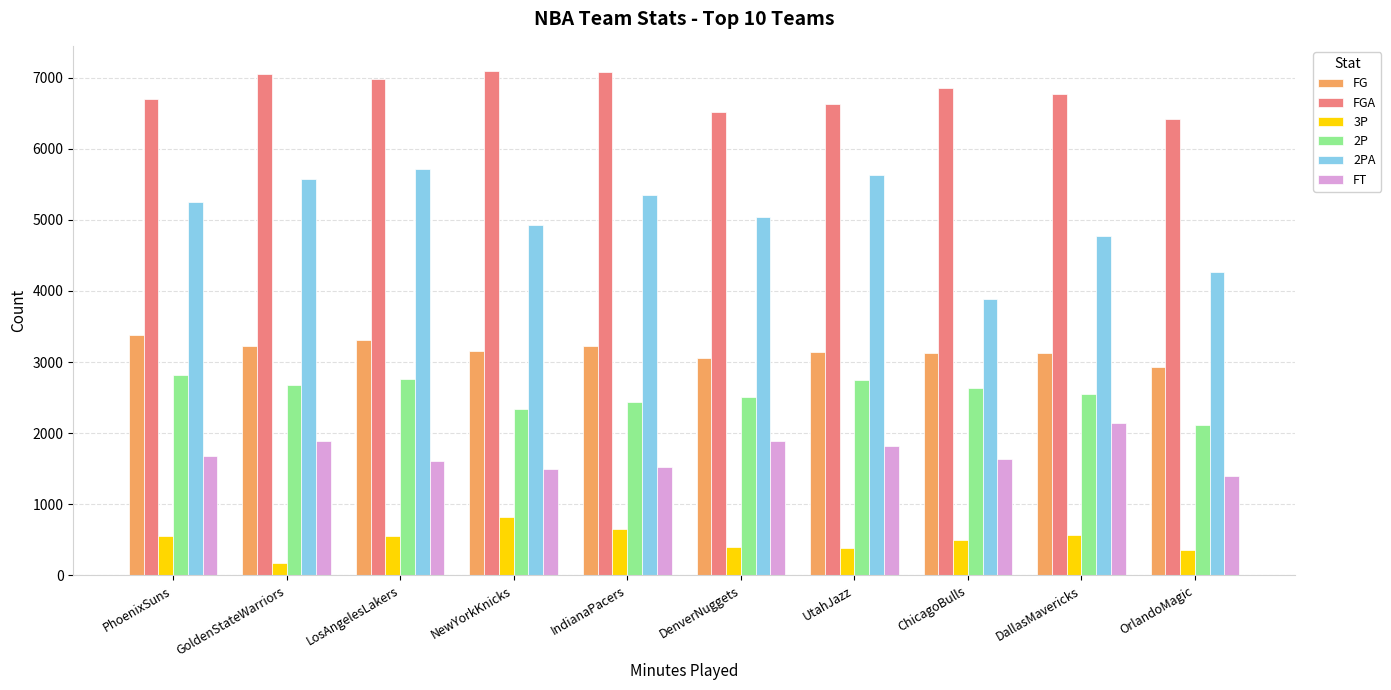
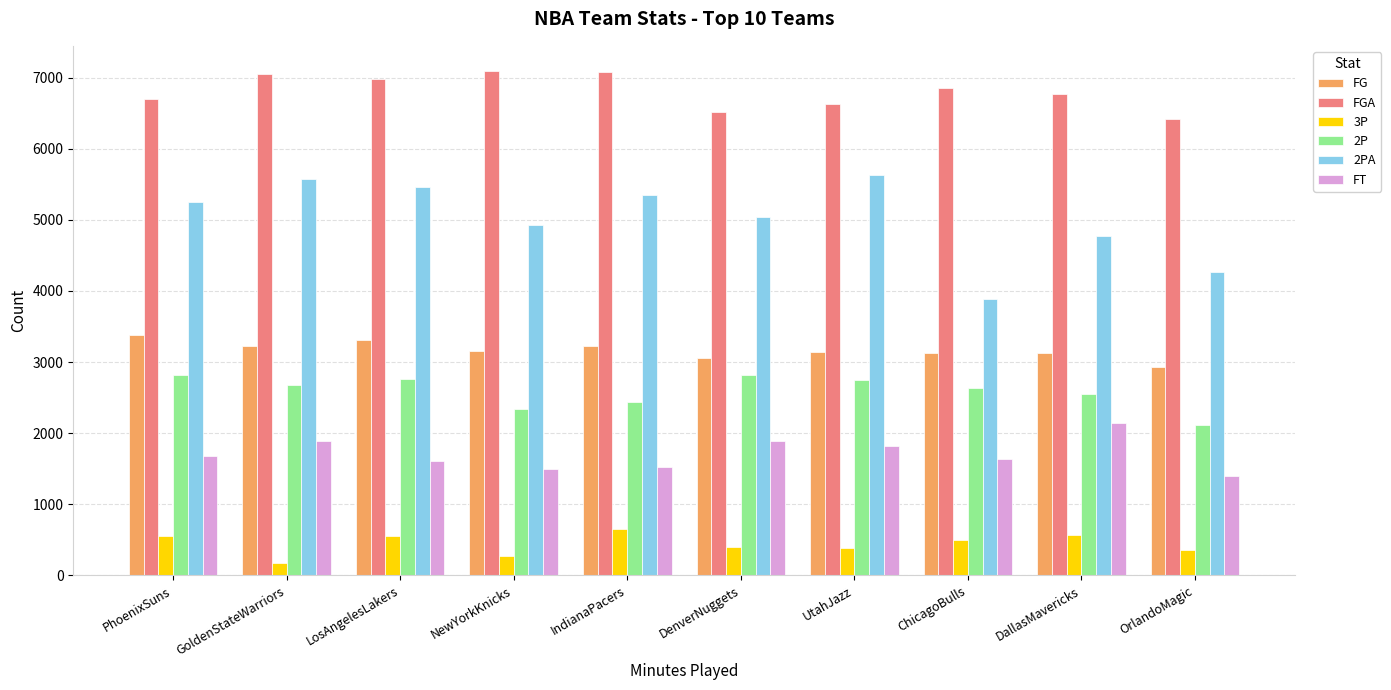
  {
    "3P": {
      "PhoenixSuns": 600,
      "GoldenStateWarriors": 200,
      "LosAngelesLakers": 500,
-     "NewYorkKnicks": 800,
+     "NewYorkKnicks": 300,
      "IndianaPacers": 700,
      "DenverNuggets": 400,
      "UtahJazz": 400,
      "ChicagoBulls": 500,
      "DallasMavericks": 600,
      "OrlandoMagic": 400
    },
    "2P": {
      "PhoenixSuns": 2800,
      "GoldenStateWarriors": 2700,
      "LosAngelesLakers": 2800,
      "NewYorkKnicks": 2300,
      "IndianaPacers": 2400,
-     "DenverNuggets": 2500,
+     "DenverNuggets": 2800,
      "UtahJazz": 2800,
      "ChicagoBulls": 2600,
      "DallasMavericks": 2600,
      "OrlandoMagic": 2100
    },
    "2PA": {
      "PhoenixSuns": 5300,
      "GoldenStateWarriors": 5600,
-     "LosAngelesLakers": 5700,
+     "LosAngelesLakers": 5500,
      "NewYorkKnicks": 4900,
      "IndianaPacers": 5400,
      "DenverNuggets": 5000,
      "UtahJazz": 5600,
      "ChicagoBulls": 3900,
      "DallasMavericks": 4800,
      "OrlandoMagic": 4300
    },
    "FT": {
      "PhoenixSuns": 1700,
      "GoldenStateWarriors": 1900,
      "LosAngelesLakers": 1600,
      "NewYorkKnicks": 1500,
      "IndianaPacers": 1500,
      "DenverNuggets": 1900,
      "UtahJazz": 1800,
      "ChicagoBulls": 1600,
      "DallasMavericks": 2100,
      "OrlandoMagic": 1400
    }
  }
